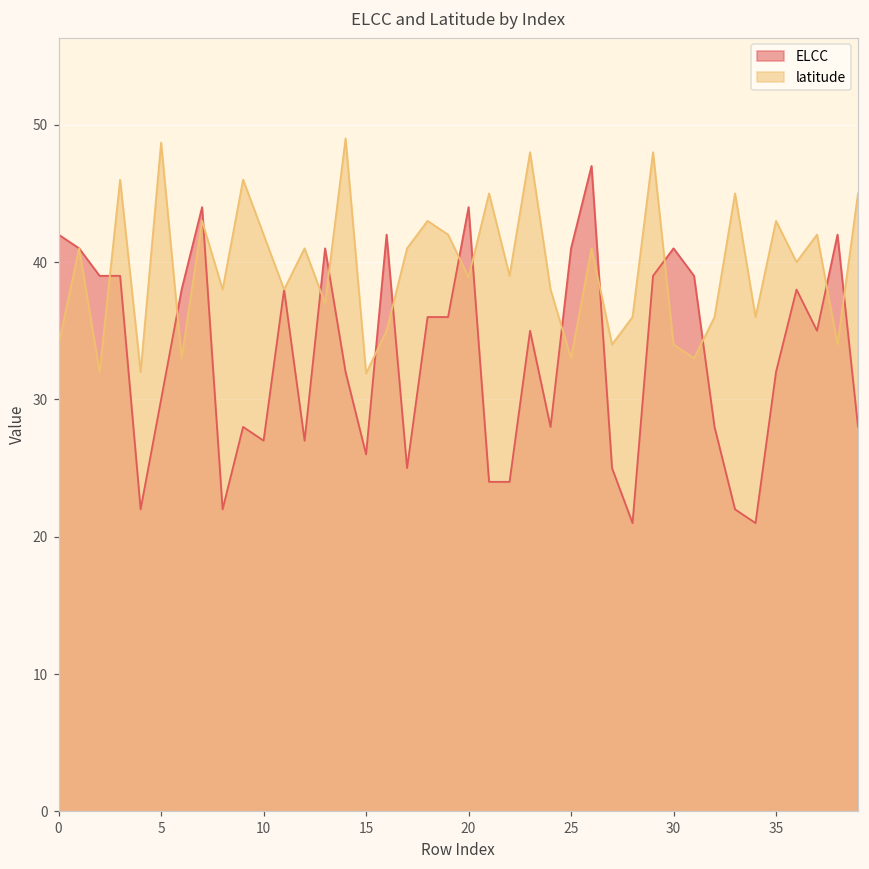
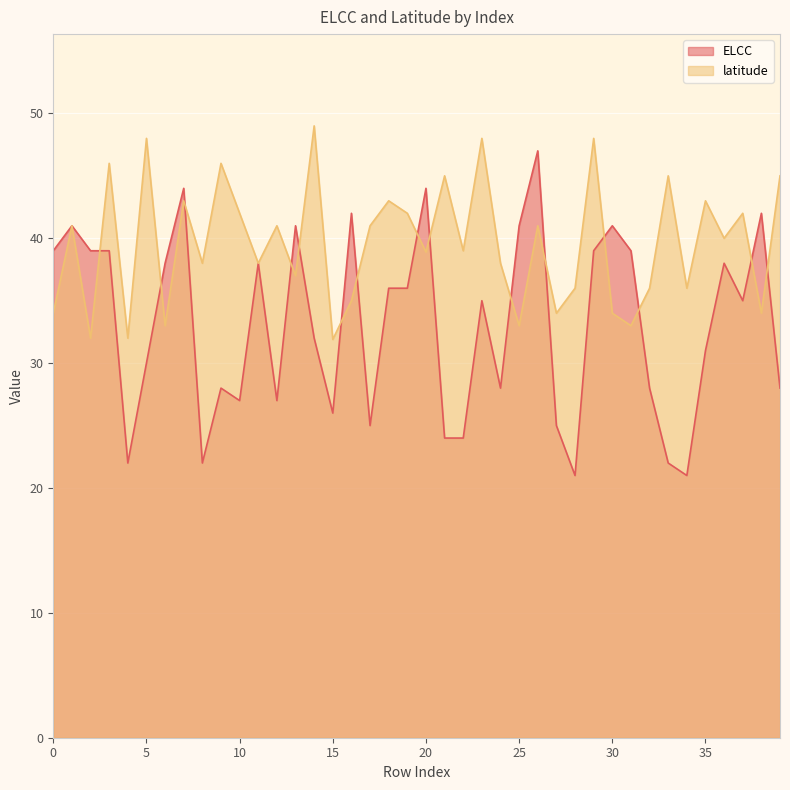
  {
    "ELCC": {
-     "0": 42,
+     "0": 39,
      "5": 30,
      "10": 27,
      "15": 26,
      "20": 44,
      "25": 41,
      "30": 41,
-     "35": 32
+     "35": 31
    },
    "latitude": {
      "0": 34.0,
-     "5": 48.7,
+     "5": 48.0,
      "10": 42.0,
      "15": 31.9,
      "20": 38.9,
      "25": 33.0,
      "30": 34.0,
      "35": 43.0
    }
  }
